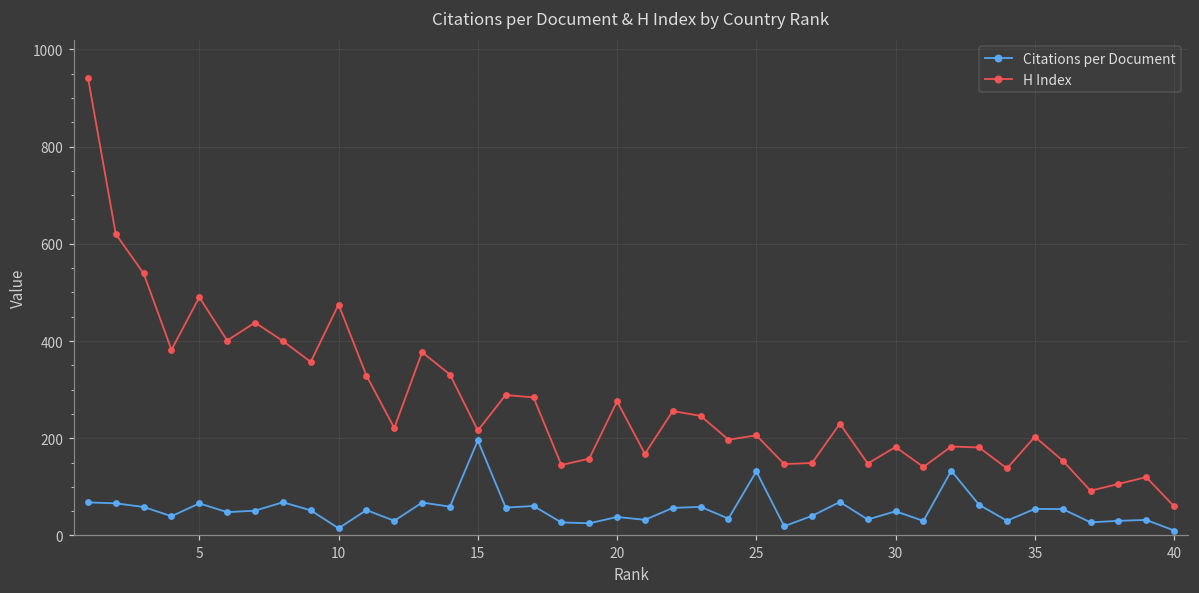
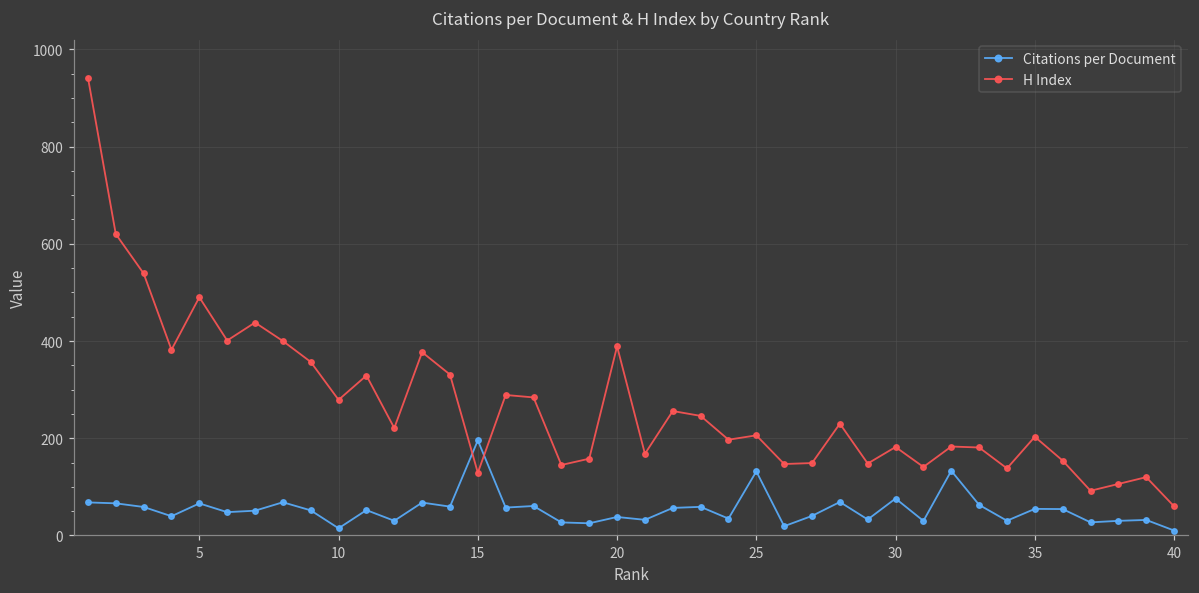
  {
    "Citations per Document": {
      "5": 70,
      "10": 10,
      "15": 200,
      "20": 40,
      "25": 130,
-     "30": 50,
+     "30": 80,
      "35": 50,
      "40": 10
    },
    "H Index": {
      "5": 490,
-     "10": 480,
-     "15": 220,
-     "20": 280,
+     "10": 280,
+     "15": 130,
+     "20": 390,
      "25": 210,
      "30": 180,
      "35": 200,
      "40": 60
    }
  }
